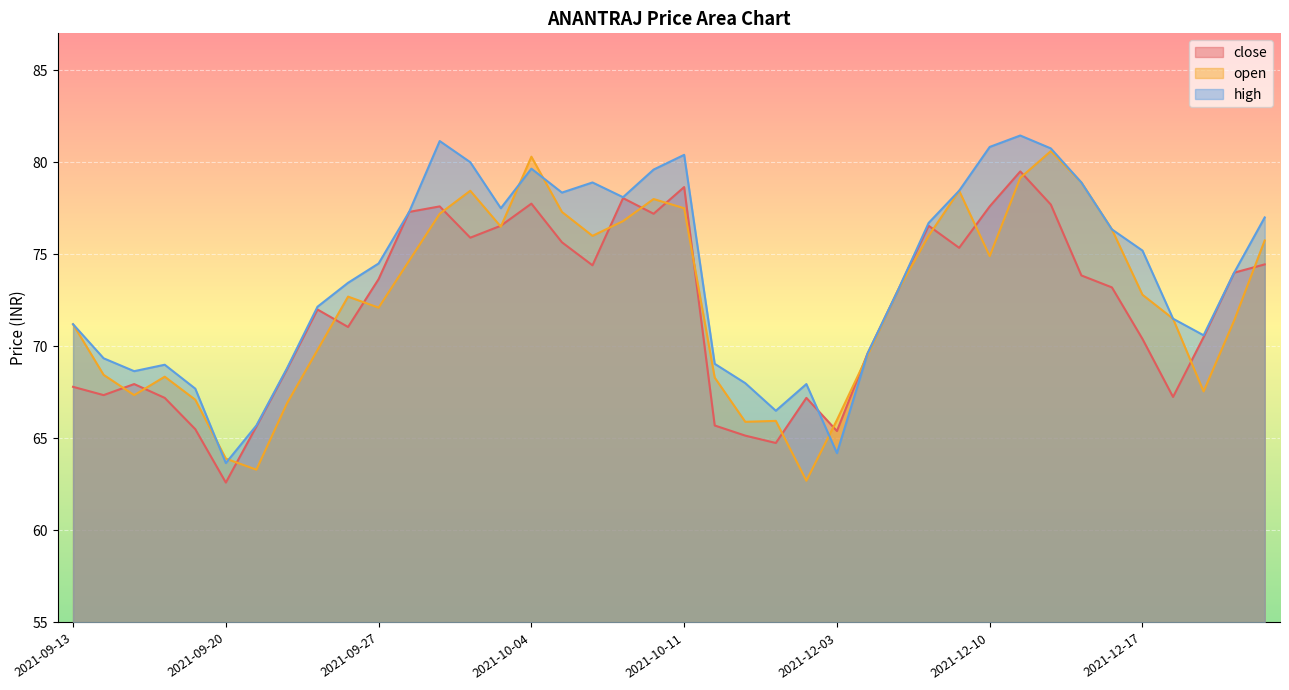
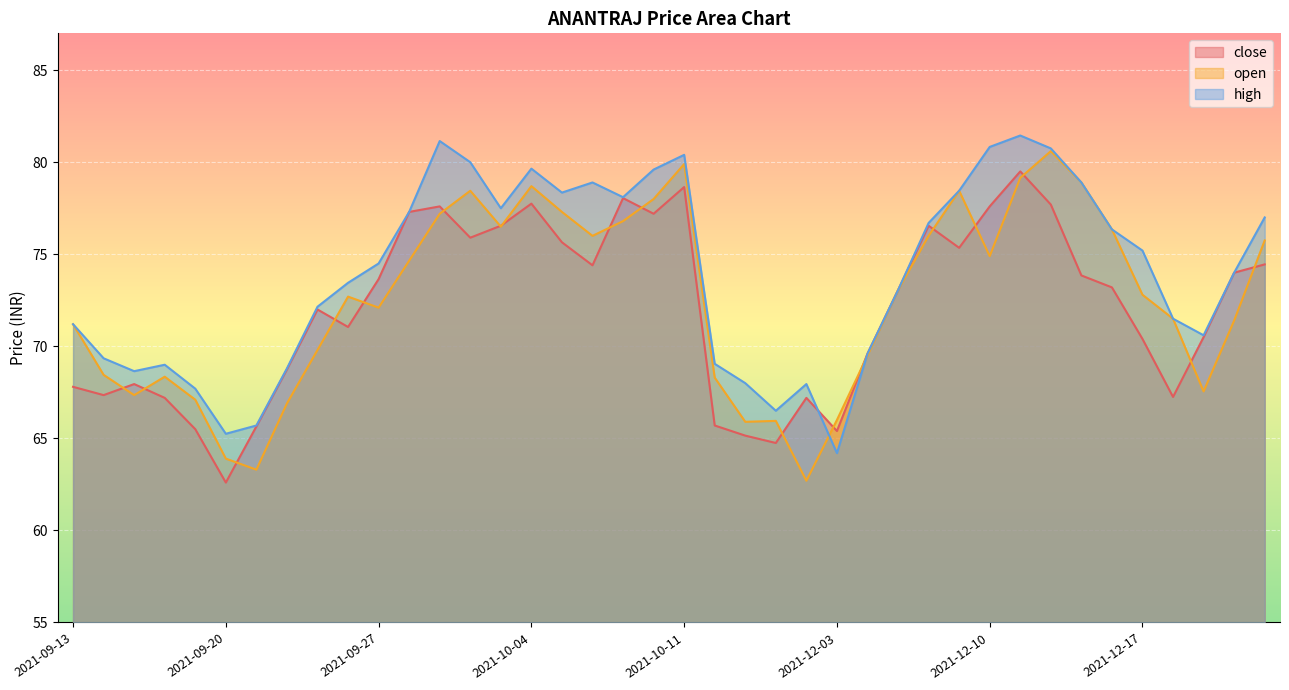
  {
    "close": {
      "2021-09-13": 67.8,
      "2021-09-20": 62.6,
      "2021-09-27": 73.7,
      "2021-10-04": 77.8,
      "2021-10-11": 78.7,
      "2021-12-03": 65.4,
      "2021-12-10": 77.6,
      "2021-12-17": 70.4
    },
    "open": {
      "2021-09-20": 63.9,
      "2021-09-27": 72.1,
-     "2021-10-04": 80.3,
-     "2021-10-11": 77.5,
+     "2021-10-04": 78.7,
+     "2021-10-11": 79.9,
      "2021-12-03": 66.0,
      "2021-12-10": 74.9,
      "2021-12-17": 72.8
    },
    "high": {
-     "2021-09-20": 63.7,
+     "2021-09-20": 65.3,
      "2021-09-27": 74.5,
      "2021-10-04": 79.7,
      "2021-10-11": 80.4,
      "2021-12-03": 64.2,
      "2021-12-10": 80.8,
      "2021-12-17": 75.2
    }
  }
